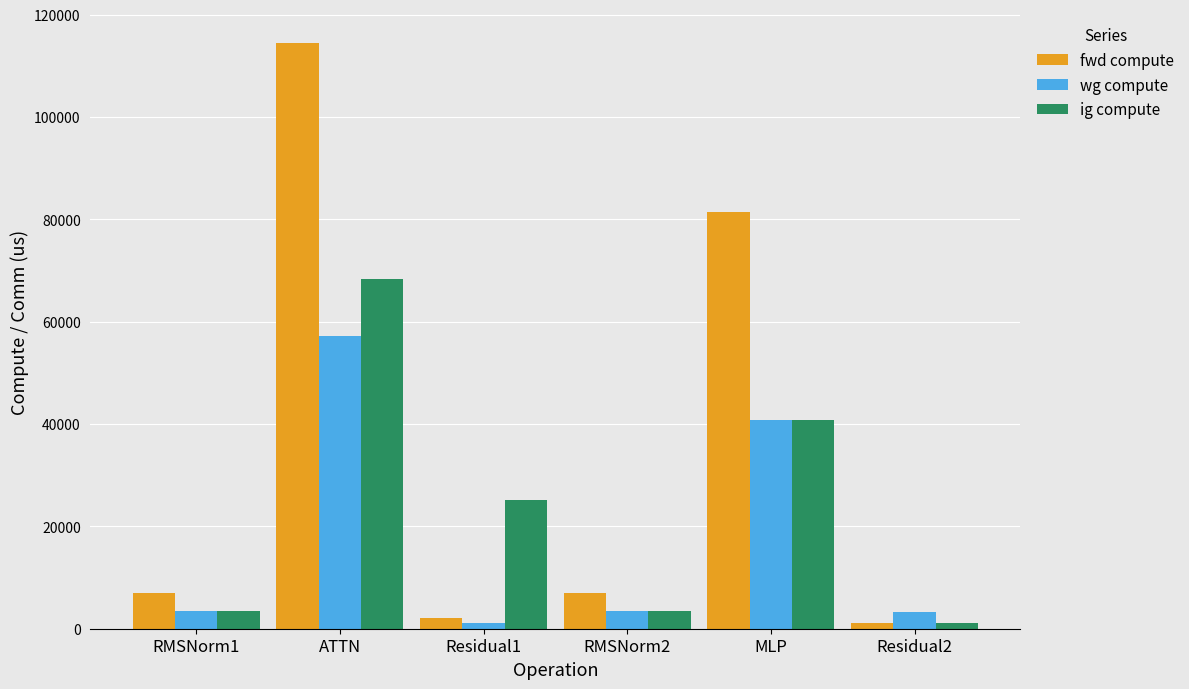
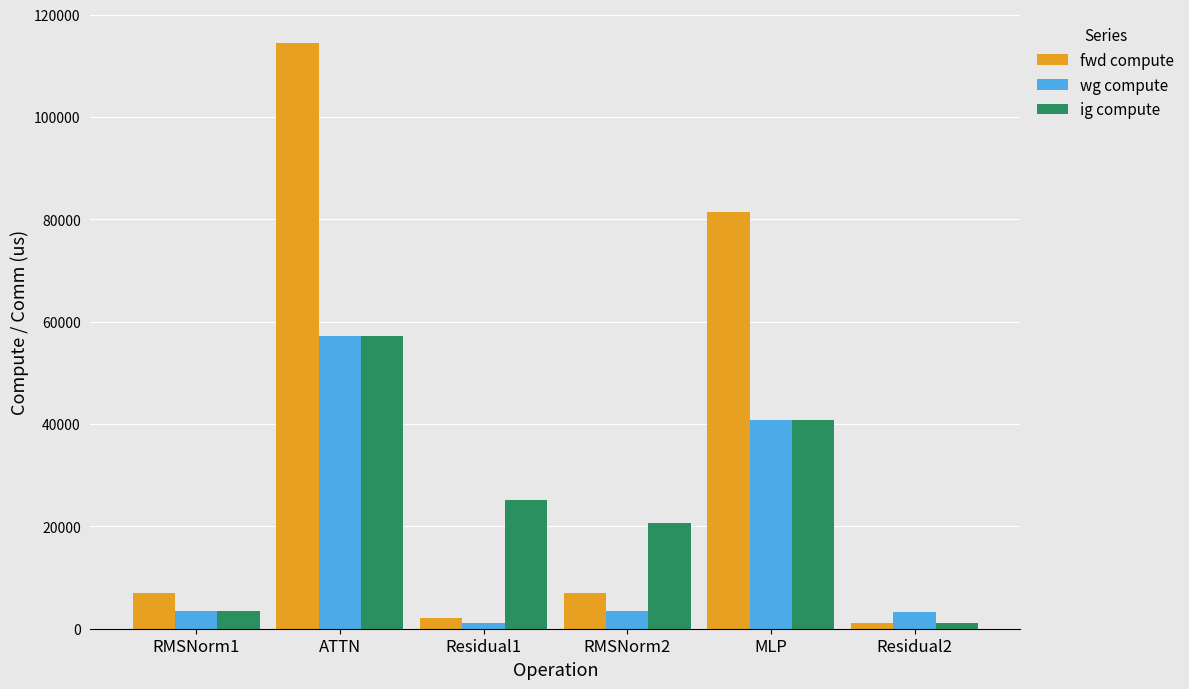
  {
    "fwd compute": {
      "RMSNorm1": 7000,
      "ATTN": 114000,
      "Residual1": 2000,
      "RMSNorm2": 7000,
      "MLP": 81000,
      "Residual2": 1000
    },
    "wg compute": {
      "RMSNorm1": 3000,
      "ATTN": 57000,
      "Residual1": 1000,
      "RMSNorm2": 3000,
      "MLP": 41000,
      "Residual2": 3000
    },
    "ig compute": {
      "RMSNorm1": 3000,
-     "ATTN": 68000,
+     "ATTN": 57000,
      "Residual1": 25000,
-     "RMSNorm2": 3000,
+     "RMSNorm2": 21000,
      "MLP": 41000,
      "Residual2": 1000
    }
  }
